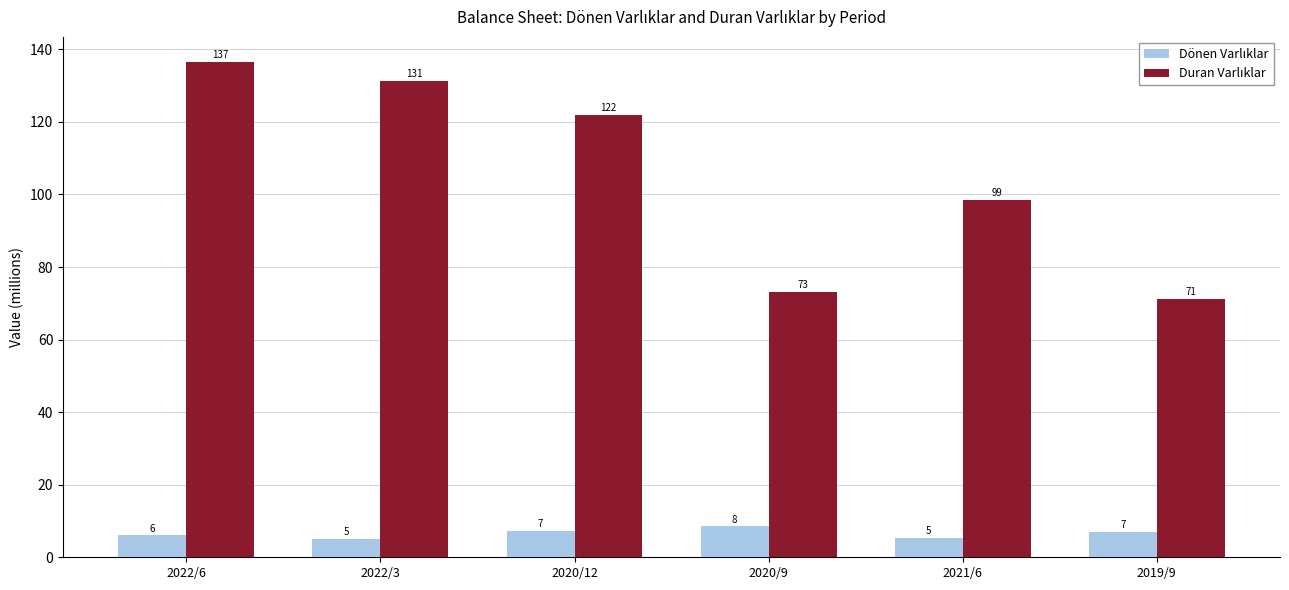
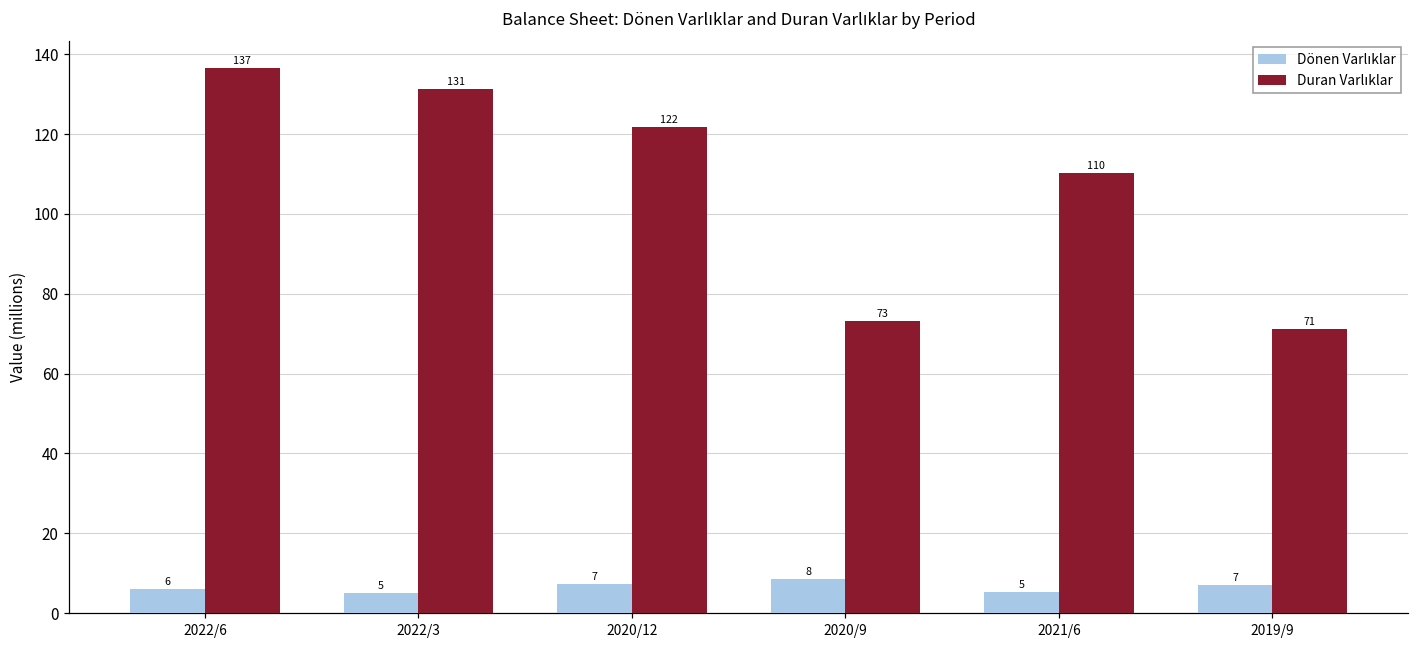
  {
    "Dönen Varlıklar": {
      "2022/6": 6,
      "2022/3": 5,
      "2020/12": 7,
      "2020/9": 8,
      "2021/6": 5,
      "2019/9": 7
    },
    "Duran Varlıklar": {
      "2022/6": 137,
      "2022/3": 131,
      "2020/12": 122,
      "2020/9": 73,
-     "2021/6": 99,
+     "2021/6": 110,
      "2019/9": 71
    }
  }
